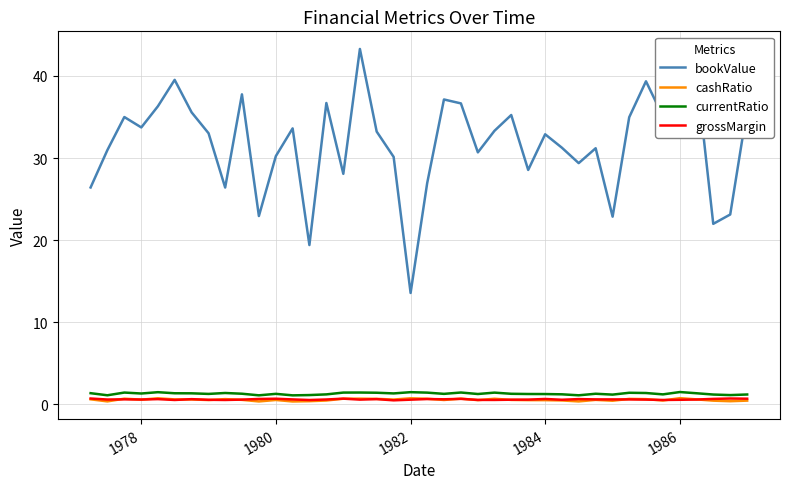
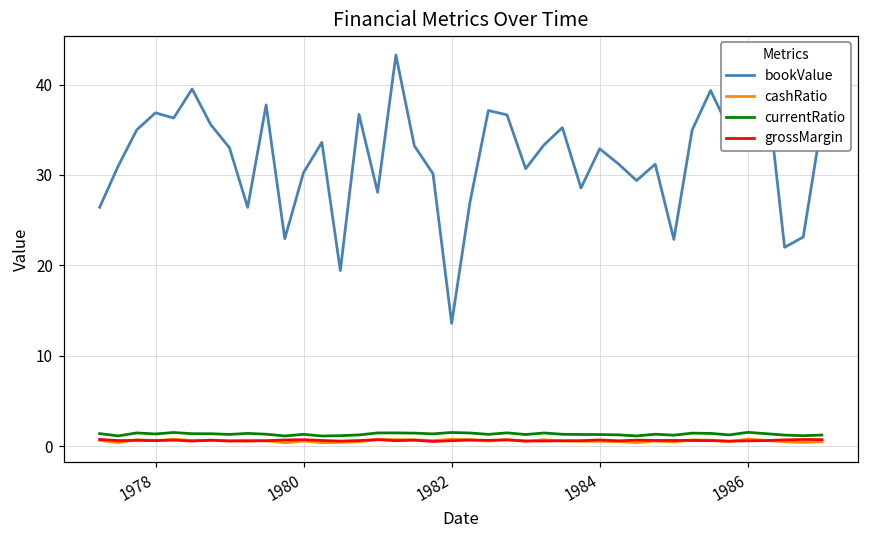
  {
    "bookValue": {
-     "1978": 34,
+     "1978": 37,
      "1980": 30,
      "1982": 14,
      "1984": 33
    },
    "currentRatio": {
      "1978": 1,
      "1980": 1,
      "1982": 1,
      "1984": 1,
      "1986": 2
    }
  }
